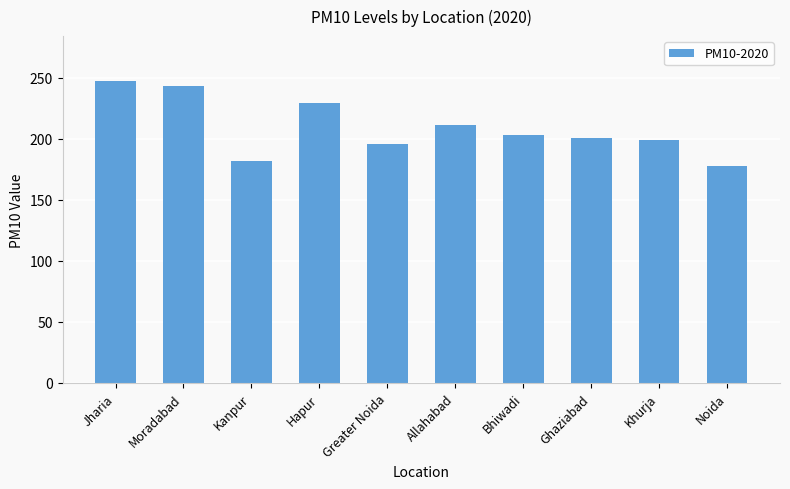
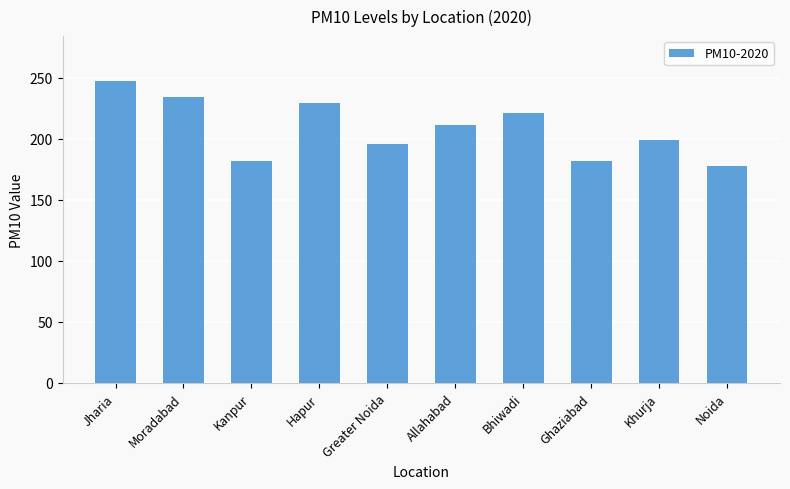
  {
    "Jharia": 247,
-   "Moradabad": 243,
+   "Moradabad": 234,
    "Kanpur": 182,
    "Hapur": 229,
    "Greater Noida": 196,
    "Allahabad": 211,
-   "Bhiwadi": 203,
-   "Ghaziabad": 201,
+   "Bhiwadi": 221,
+   "Ghaziabad": 182,
    "Khurja": 199,
    "Noida": 178
  }
